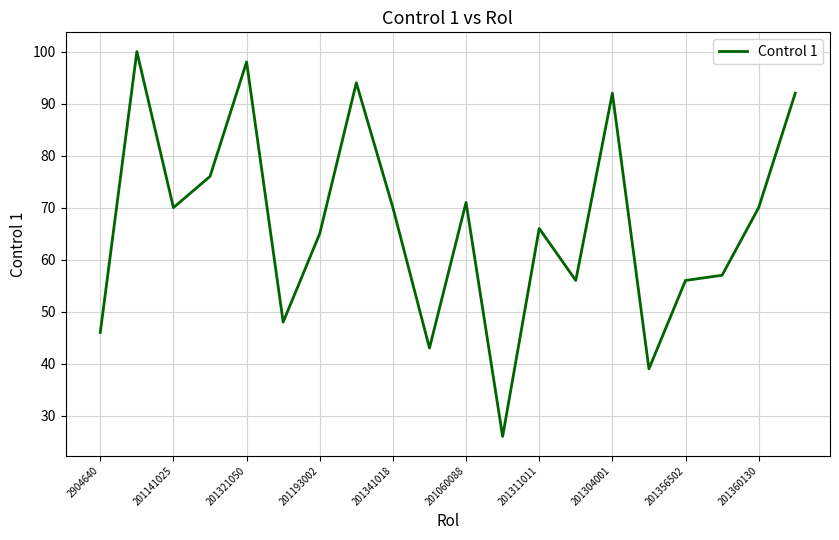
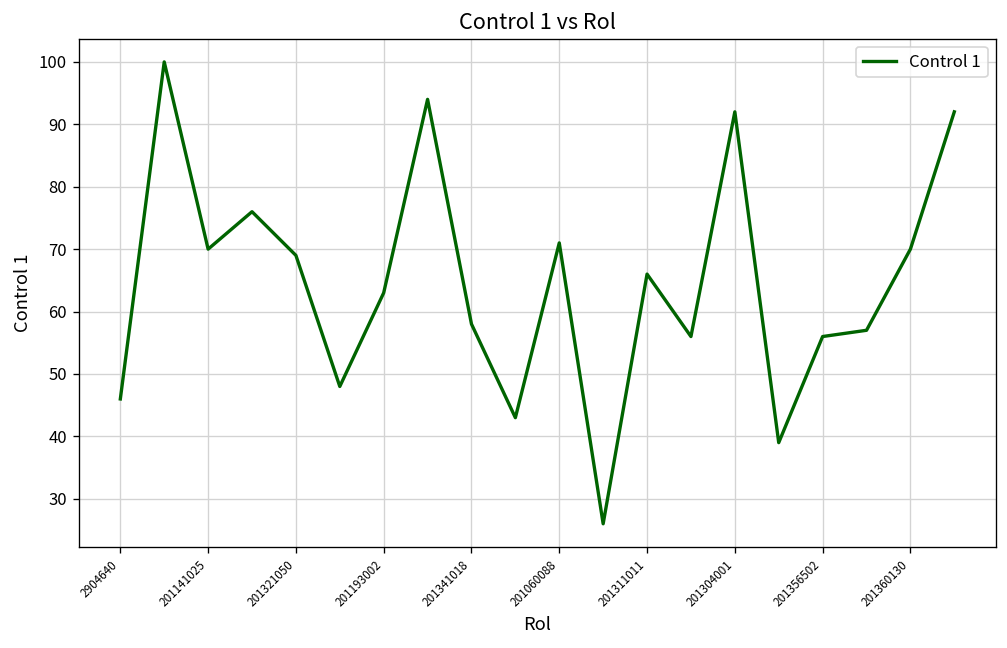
  {
    "2904640": 46,
    "201141025": 70,
-   "201321050": 98,
-   "201193002": 65,
-   "201341018": 70,
+   "201321050": 69,
+   "201193002": 63,
+   "201341018": 58,
    "201060088": 71,
    "201311011": 66,
    "201304001": 92,
    "201356502": 56,
    "201360130": 70
  }
